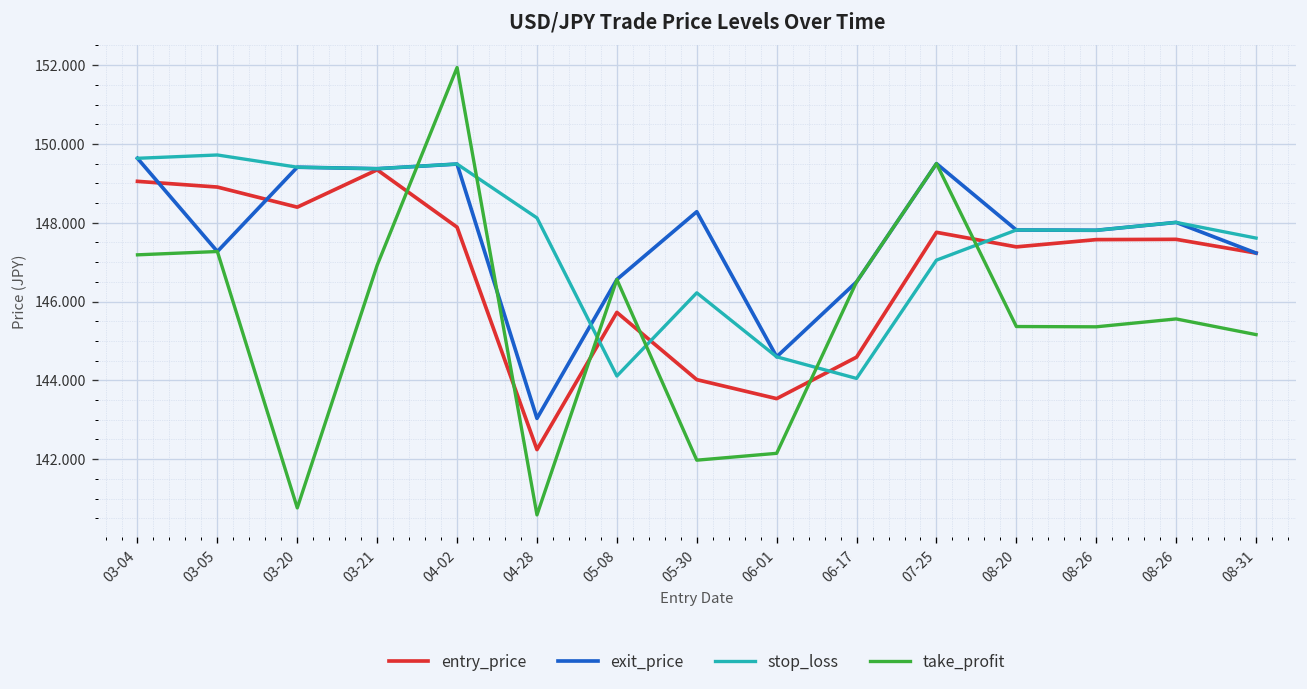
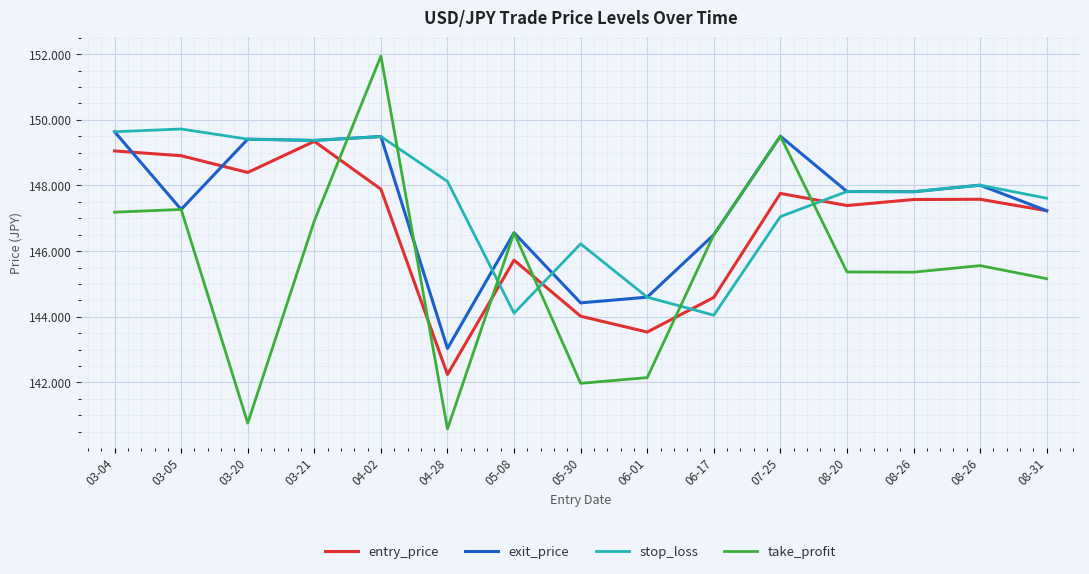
  {
    "entry_price": {
      "03-04": 149.1,
      "03-05": 148.9,
      "03-20": 148.4,
      "04-02": 147.9,
      "04-28": 142.2,
      "05-08": 145.7,
      "05-30": 144.0,
      "06-01": 143.5,
      "06-17": 144.6,
      "07-25": 147.8,
      "08-20": 147.4
    },
    "exit_price": {
      "04-28": 143.0,
-     "05-30": 148.3
+     "05-30": 144.4
    },
    "stop_loss": {
      "03-05": 149.7,
      "04-28": 148.1,
      "05-08": 144.1,
      "05-30": 146.2,
      "06-17": 144.1,
      "07-25": 147.1,
      "08-31": 147.6
    },
    "take_profit": {
      "03-04": 147.2,
      "03-20": 140.8,
      "03-21": 146.9,
      "04-02": 151.9,
      "04-28": 140.6,
      "05-30": 142.0,
      "06-01": 142.1,
      "08-20": 145.4,
      "08-31": 145.2
    }
  }
